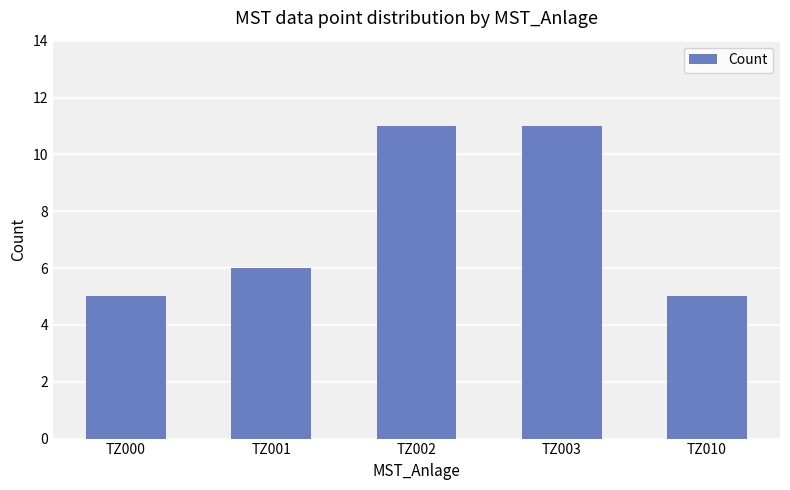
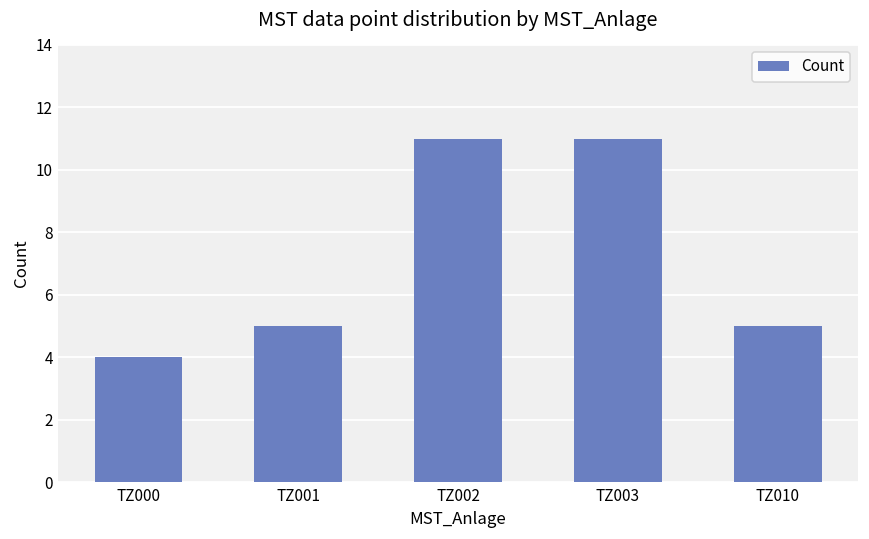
  {
-   "TZ000": 5,
-   "TZ001": 6,
+   "TZ000": 4,
+   "TZ001": 5,
    "TZ002": 11,
    "TZ003": 11,
    "TZ010": 5
  }
